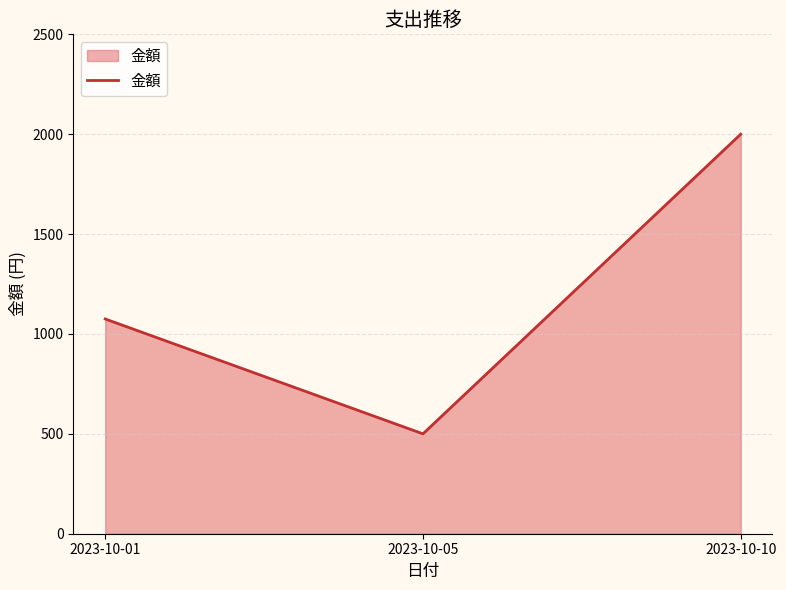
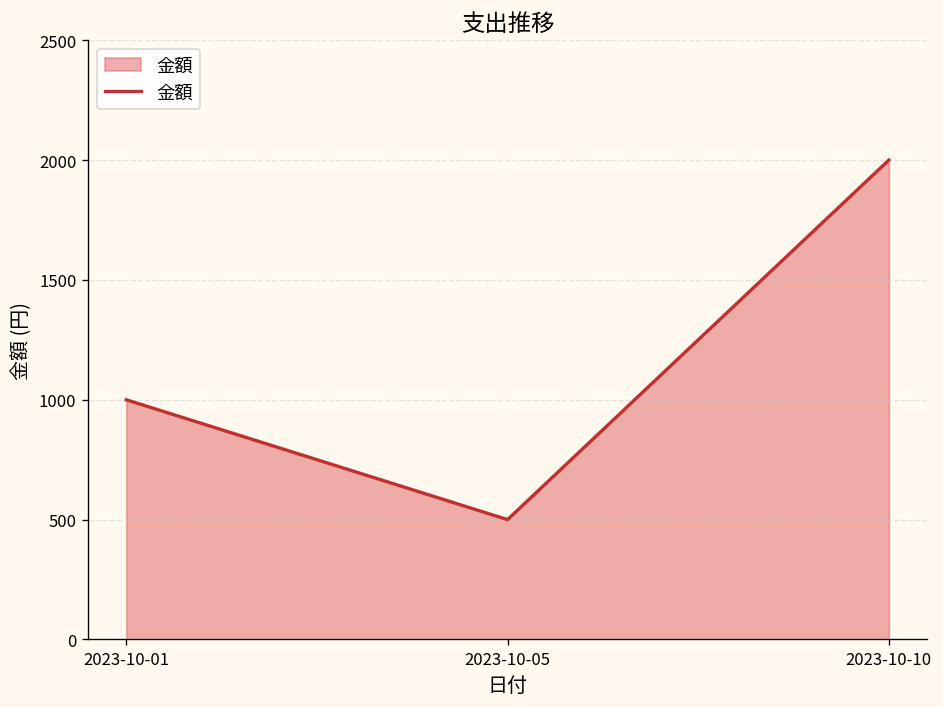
  {
-   "2023-10-01": 1080,
+   "2023-10-01": 1000,
    "2023-10-05": 500,
    "2023-10-10": 2000
  }
